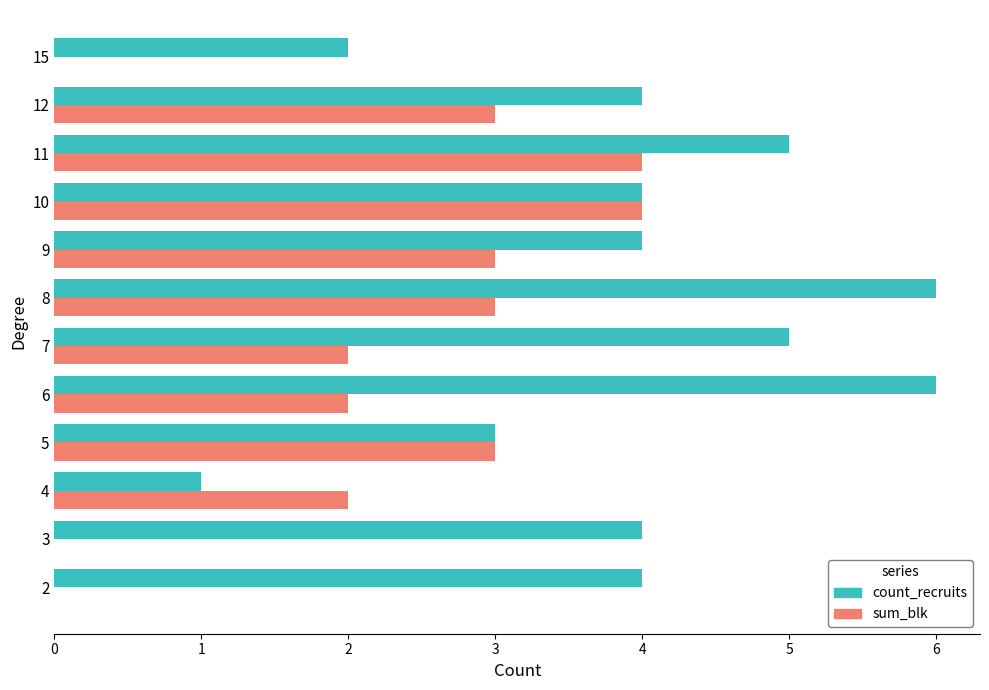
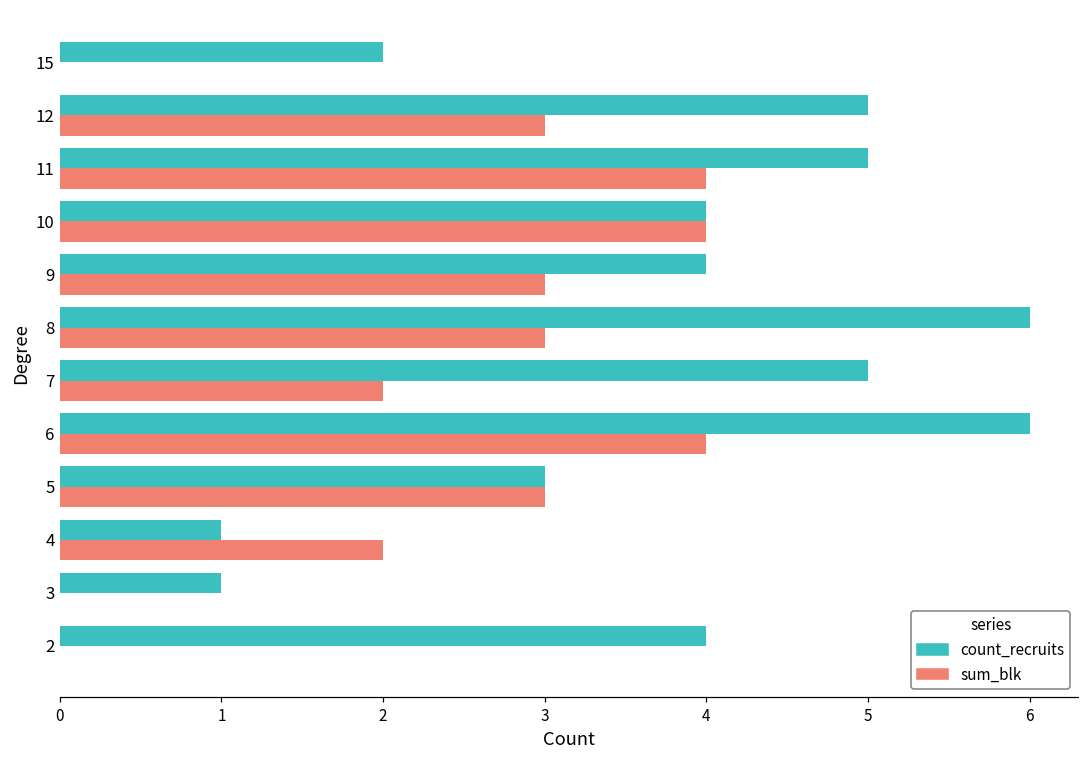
  {
    "count_recruits": {
      "15": 2,
-     "12": 4,
+     "12": 5,
      "11": 5,
      "10": 4,
      "9": 4,
      "8": 6,
      "7": 5,
      "6": 6,
      "5": 3,
      "4": 1,
-     "3": 4,
+     "3": 1,
      "2": 4
    },
    "sum_blk": {
      "15": 0,
      "12": 3,
      "11": 4,
      "10": 4,
      "9": 3,
      "8": 3,
      "7": 2,
-     "6": 2,
+     "6": 4,
      "5": 3,
      "4": 2,
      "3": 0,
      "2": 0
    }
  }
